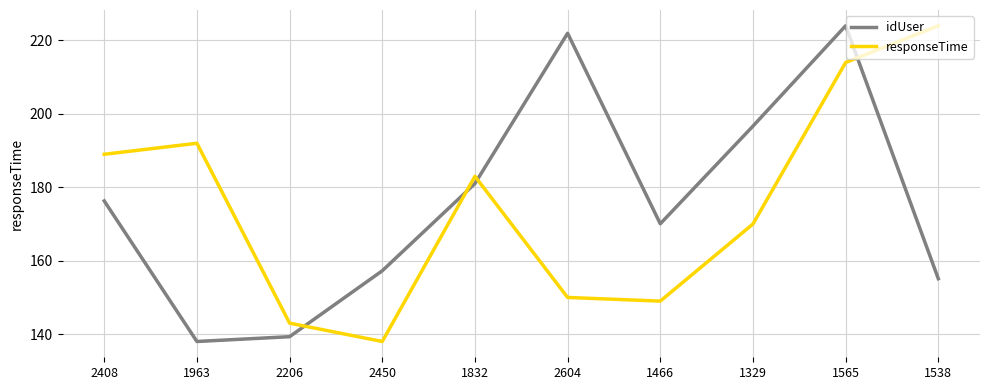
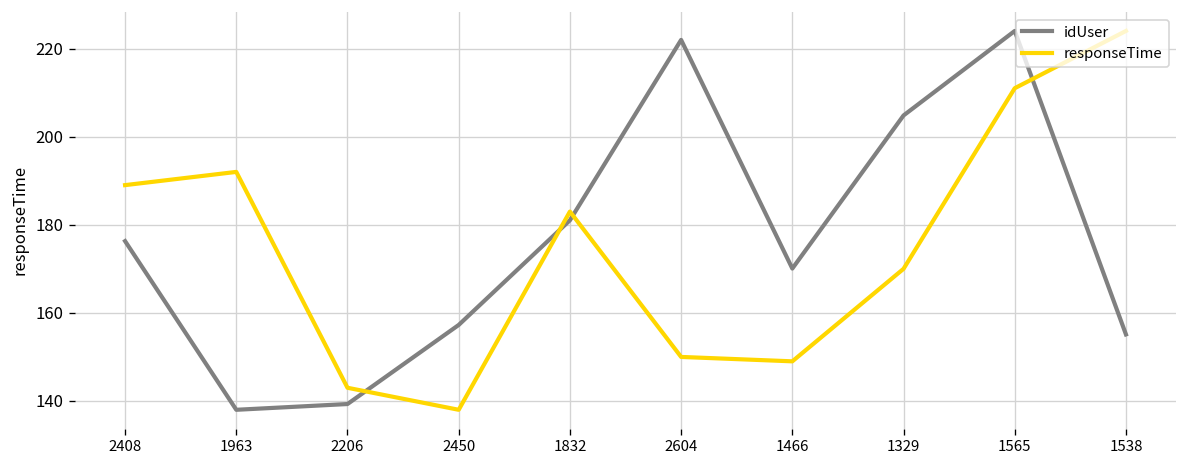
  {
    "idUser": {
      "2408": 176,
      "1963": 138,
      "2206": 139,
      "2450": 157,
      "1832": 181,
      "2604": 222,
      "1466": 170,
-     "1329": 197,
+     "1329": 205,
      "1565": 224,
      "1538": 155
    },
    "responseTime": {
      "2408": 189,
      "1963": 192,
      "2206": 143,
      "2450": 138,
      "1832": 183,
      "2604": 150,
      "1466": 149,
      "1329": 170,
-     "1565": 214
+     "1565": 211
    }
  }
